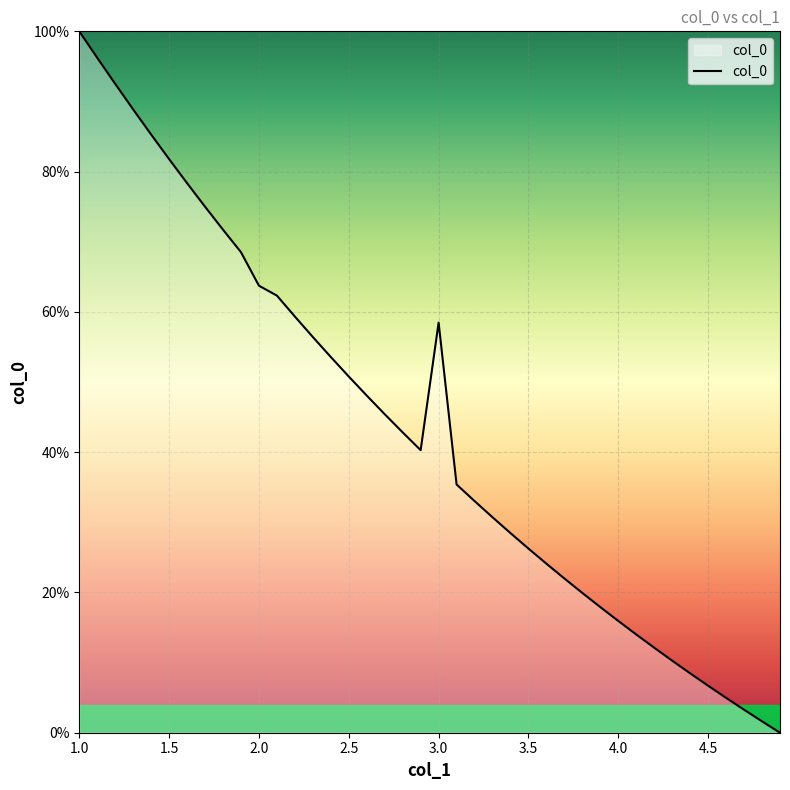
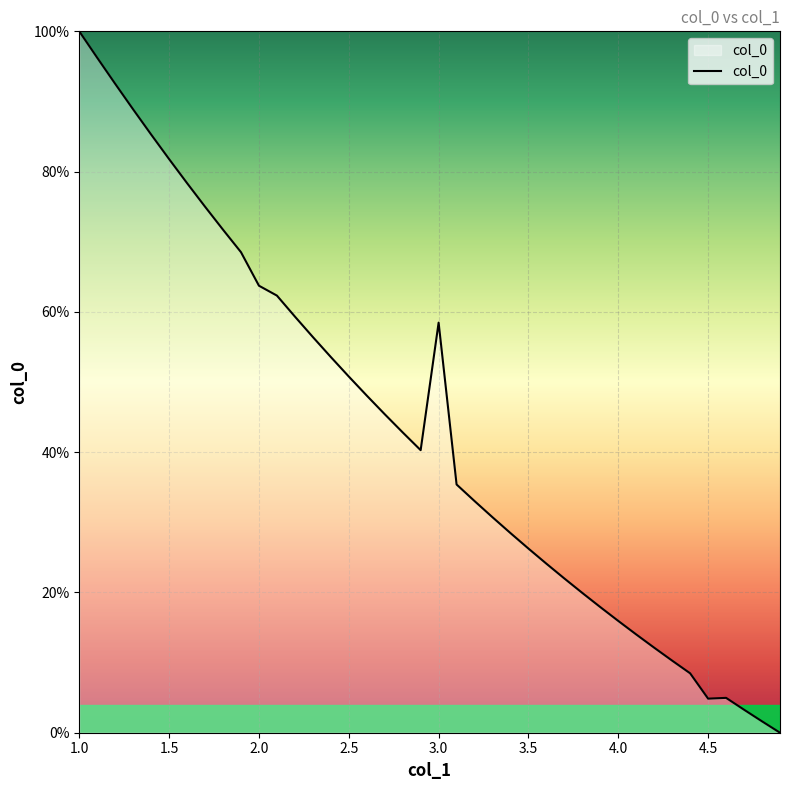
  {
    "1.0": "100%",
    "1.5": "82%",
    "2.0": "64%",
    "2.5": "51%",
    "3.0": "58%",
    "3.5": "26%",
    "4.0": "16%",
-   "4.5": "7%"
+   "4.5": "5%"
  }
